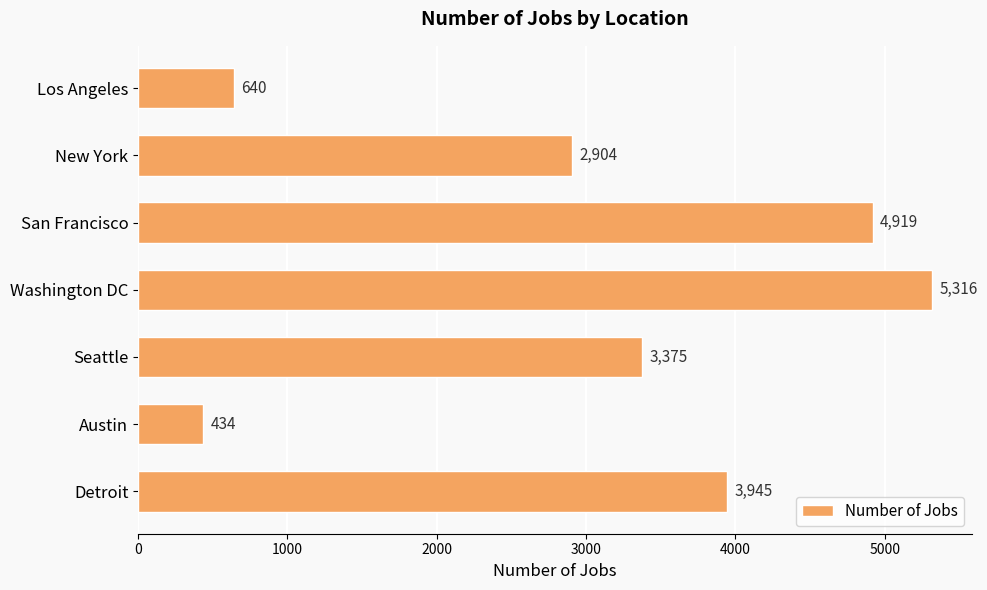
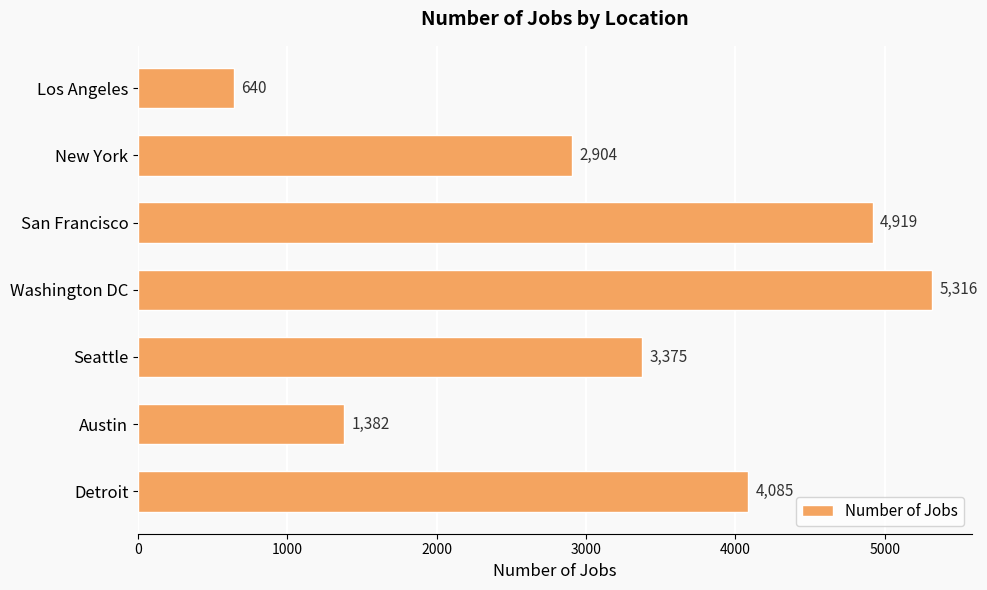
  {
    "Los Angeles": "640",
    "New York": "2,904",
    "San Francisco": "4,919",
    "Washington DC": "5,316",
    "Seattle": "3,375",
-   "Austin": "434",
-   "Detroit": "3,945"
+   "Austin": "1,382",
+   "Detroit": "4,085"
  }
